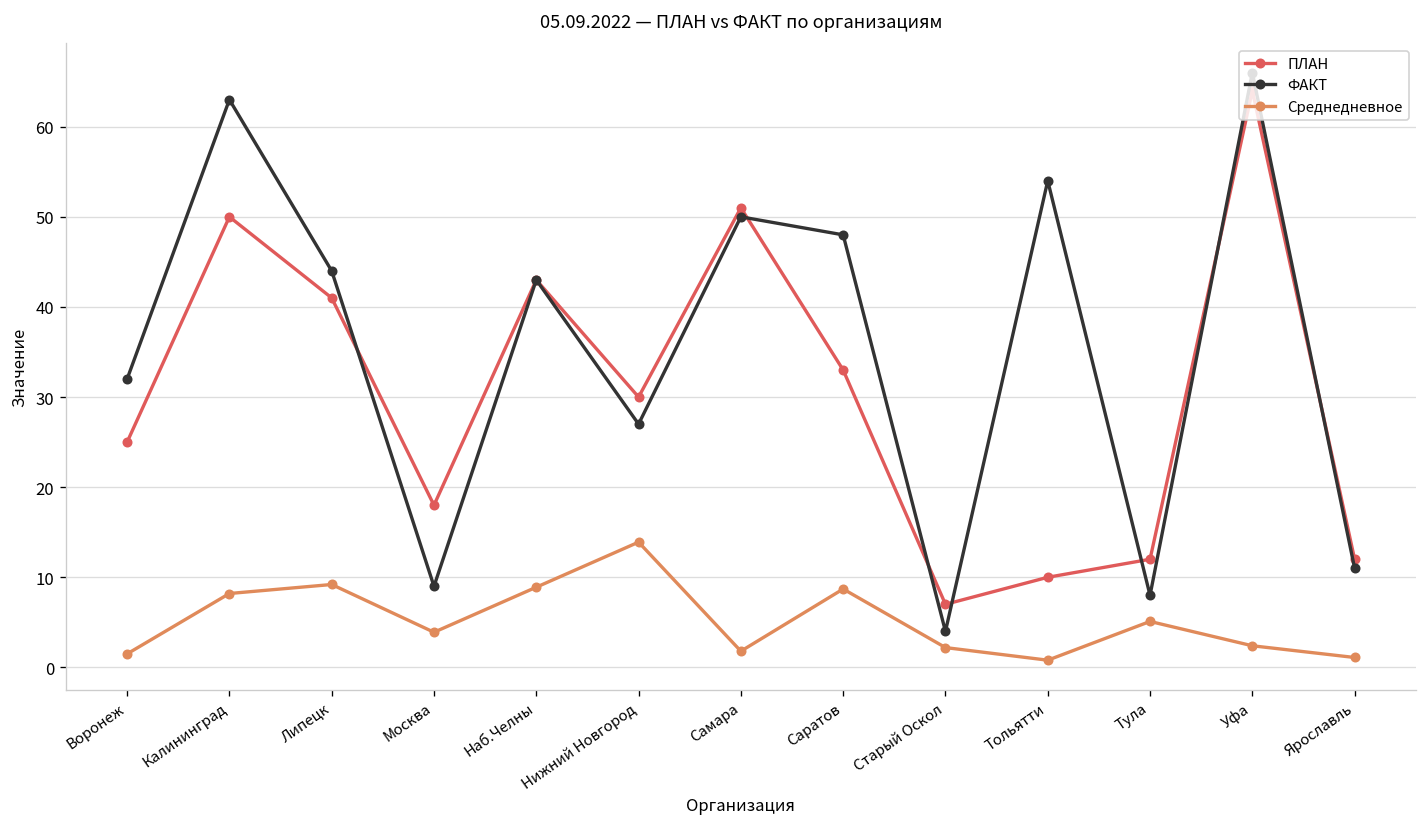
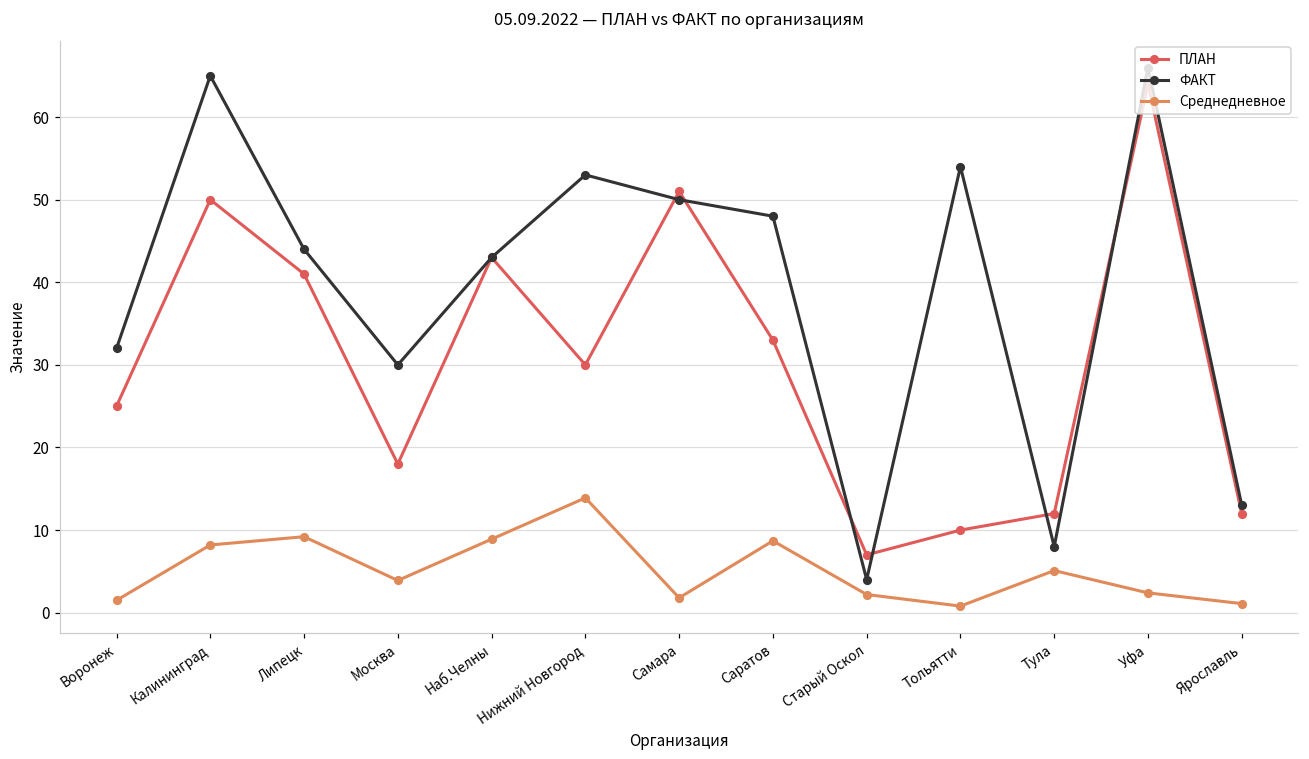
  {
    "ФАКТ": {
      "Воронеж": 32,
-     "Калининград": 63,
+     "Калининград": 65,
      "Липецк": 44,
-     "Москва": 9,
-     "Нижний Новгород": 27,
+     "Москва": 30,
+     "Нижний Новгород": 53,
      "Самара": 50,
      "Саратов": 48,
      "Старый Оскол": 4,
      "Тольятти": 54,
      "Тула": 8,
-     "Ярославль": 11
+     "Ярославль": 13
    }
  }
